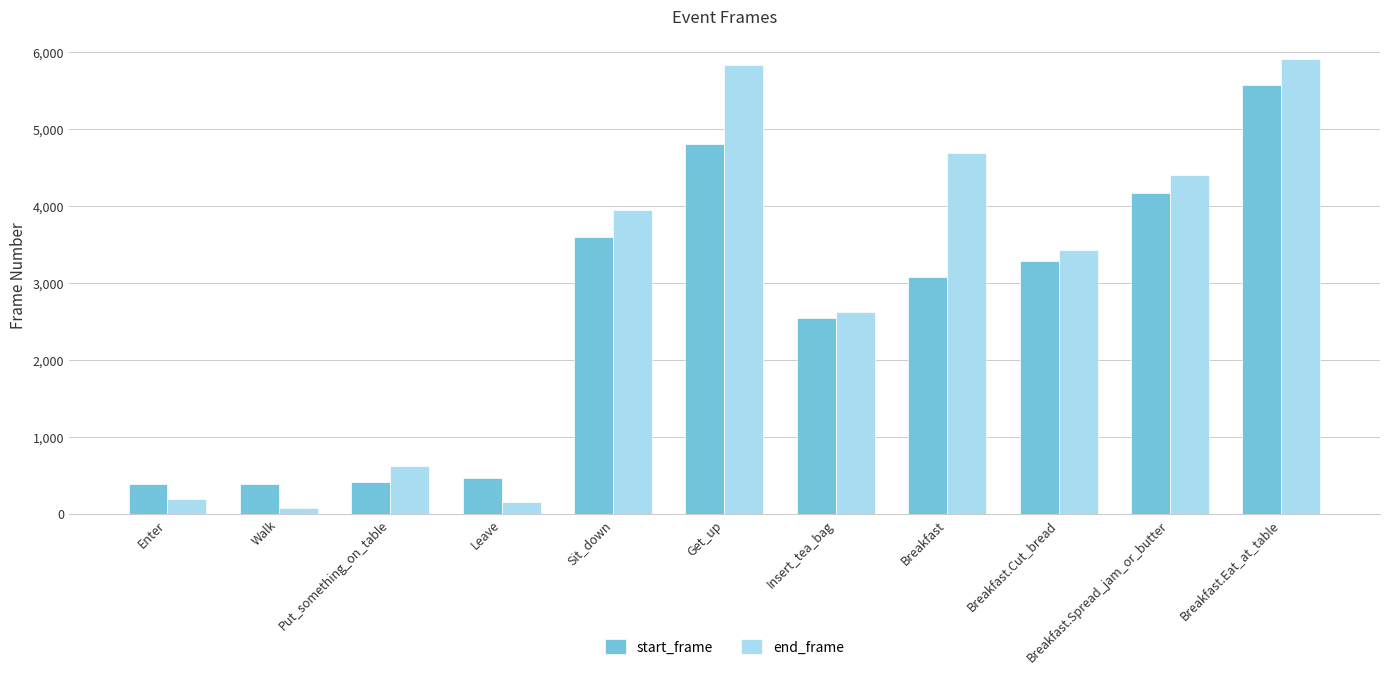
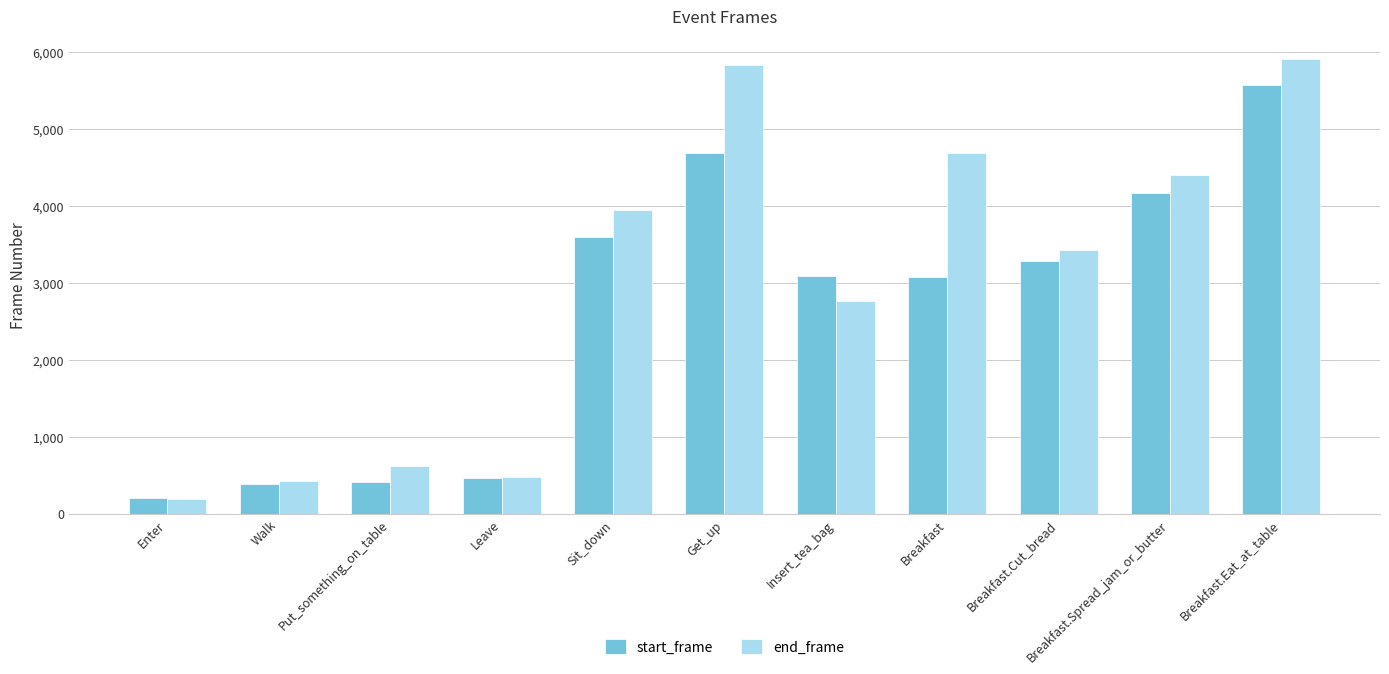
  {
    "start_frame": {
-     "Enter": "400",
+     "Enter": "200",
      "Walk": "400",
      "Put_something_on_table": "400",
      "Leave": "500",
      "Sit_down": "3,600",
-     "Get_up": "4,800",
-     "Insert_tea_bag": "2,500",
+     "Get_up": "4,700",
+     "Insert_tea_bag": "3,100",
      "Breakfast": "3,100",
      "Breakfast.Cut_bread": "3,300",
      "Breakfast.Spread_jam_or_butter": "4,200",
      "Breakfast.Eat_at_table": "5,600"
    },
    "end_frame": {
      "Enter": "200",
-     "Walk": "100",
+     "Walk": "400",
      "Put_something_on_table": "600",
-     "Leave": "200",
+     "Leave": "500",
      "Sit_down": "4,000",
      "Get_up": "5,800",
-     "Insert_tea_bag": "2,600",
+     "Insert_tea_bag": "2,800",
      "Breakfast": "4,700",
      "Breakfast.Cut_bread": "3,400",
      "Breakfast.Spread_jam_or_butter": "4,400",
      "Breakfast.Eat_at_table": "5,900"
    }
  }
